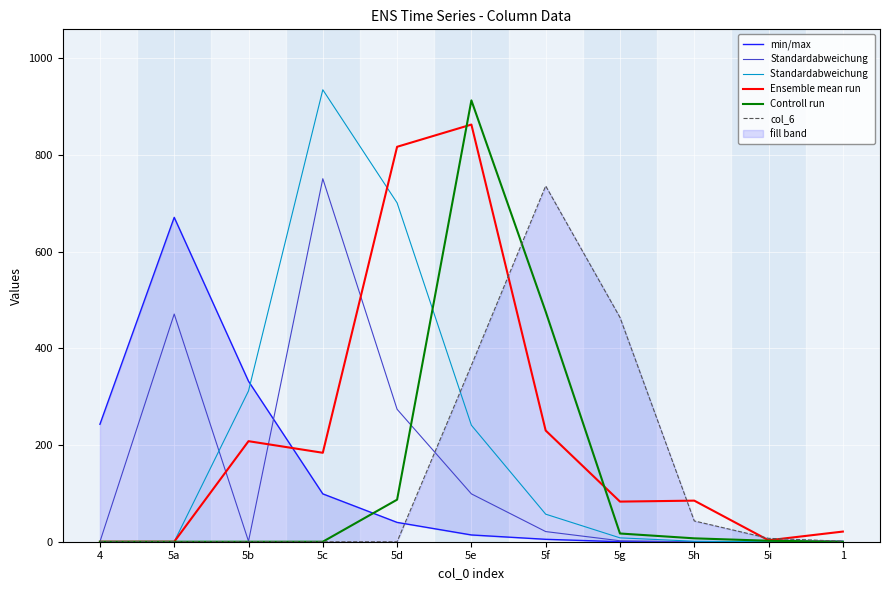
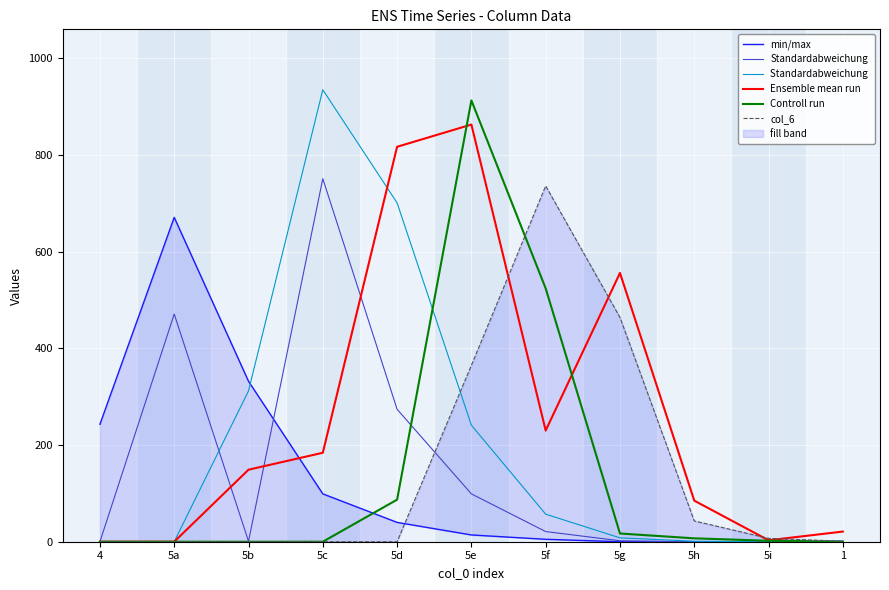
  {
    "Ensemble mean run": {
-     "5b": 210,
+     "5b": 150,
      "5c": 180,
      "5d": 820,
      "5e": 860,
      "5f": 230,
-     "5g": 80,
+     "5g": 560,
      "5h": 90,
      "1": 20
    },
    "Controll run": {
      "5d": 90,
      "5e": 910,
-     "5f": 480,
+     "5f": 520,
      "5g": 20,
      "5h": 10
    },
    "col_6": {
      "5d": 0
    }
  }
